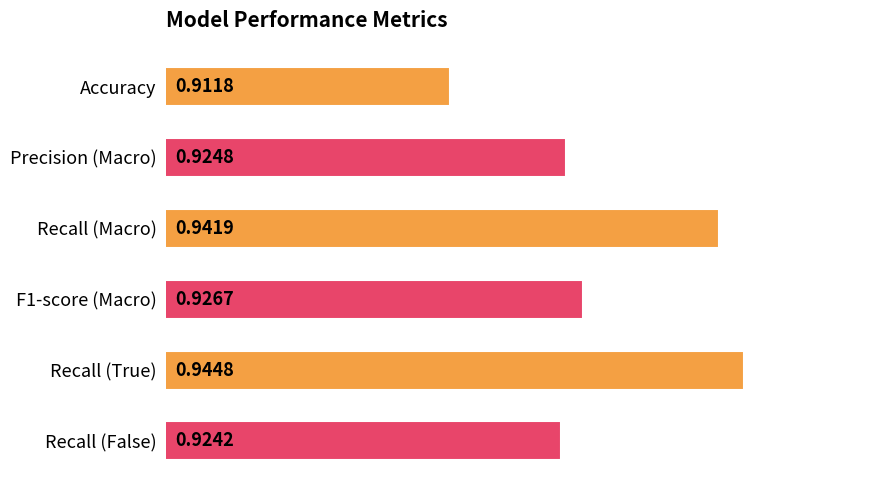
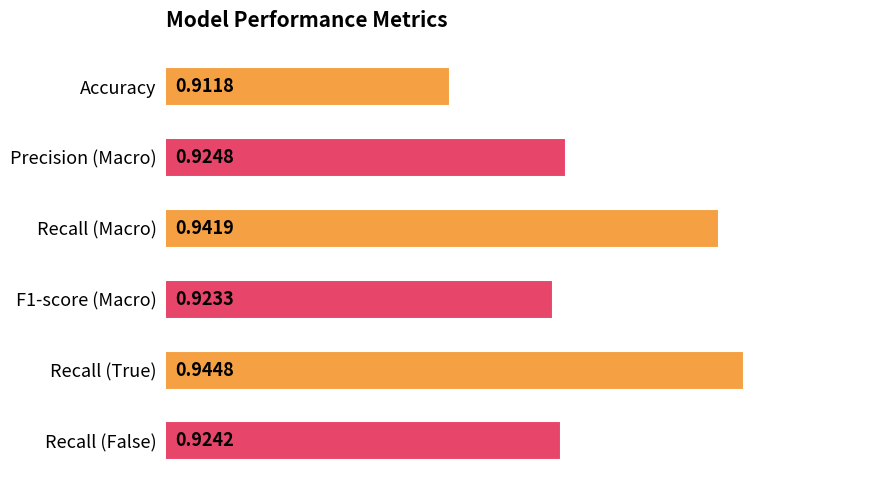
  {
    "Accuracy": 0.9118,
    "Precision (Macro)": 0.9248,
    "Recall (Macro)": 0.9419,
-   "F1-score (Macro)": 0.9267,
+   "F1-score (Macro)": 0.9233,
    "Recall (True)": 0.9448,
    "Recall (False)": 0.9242
  }
